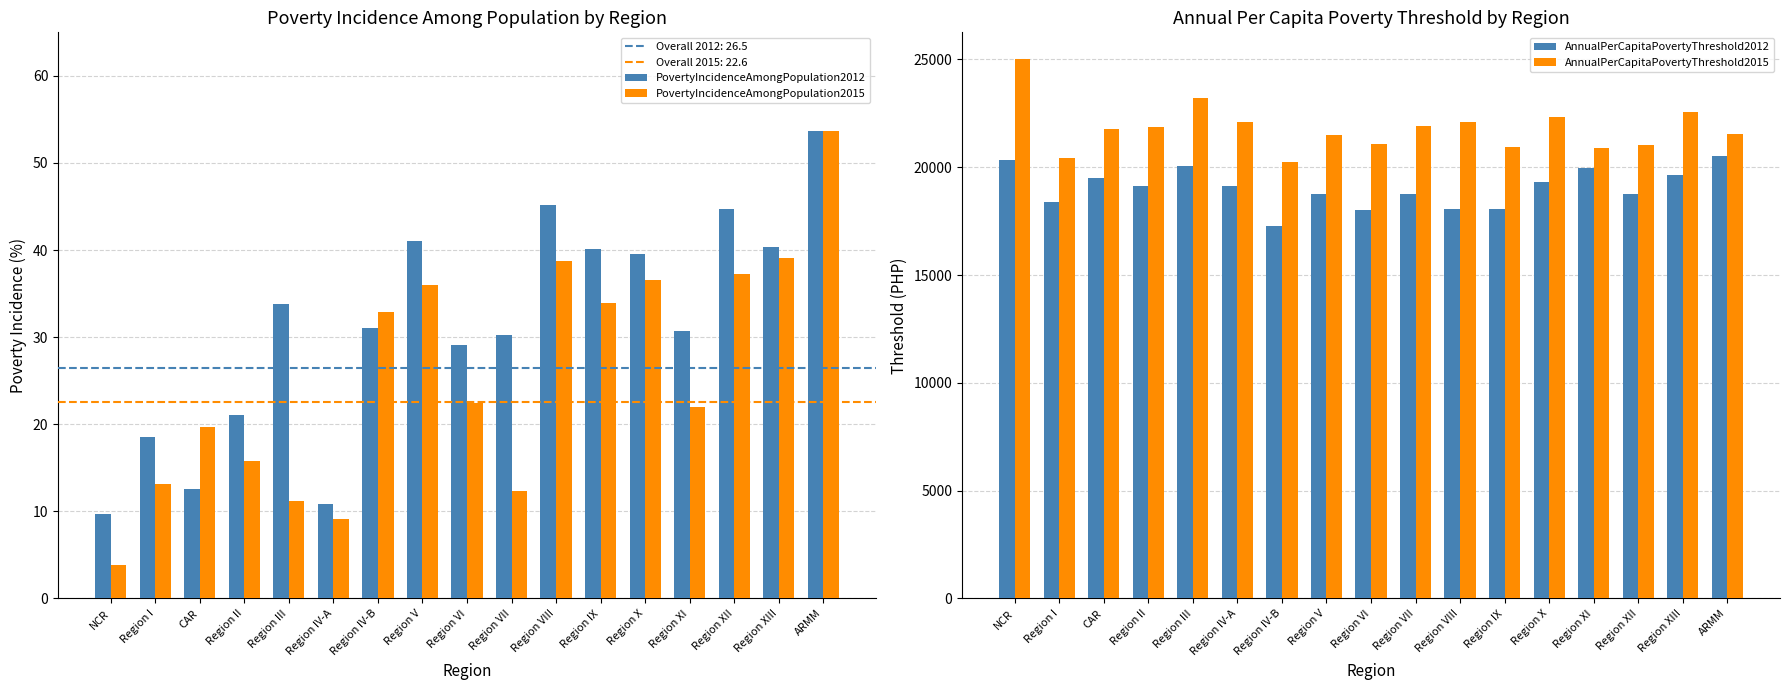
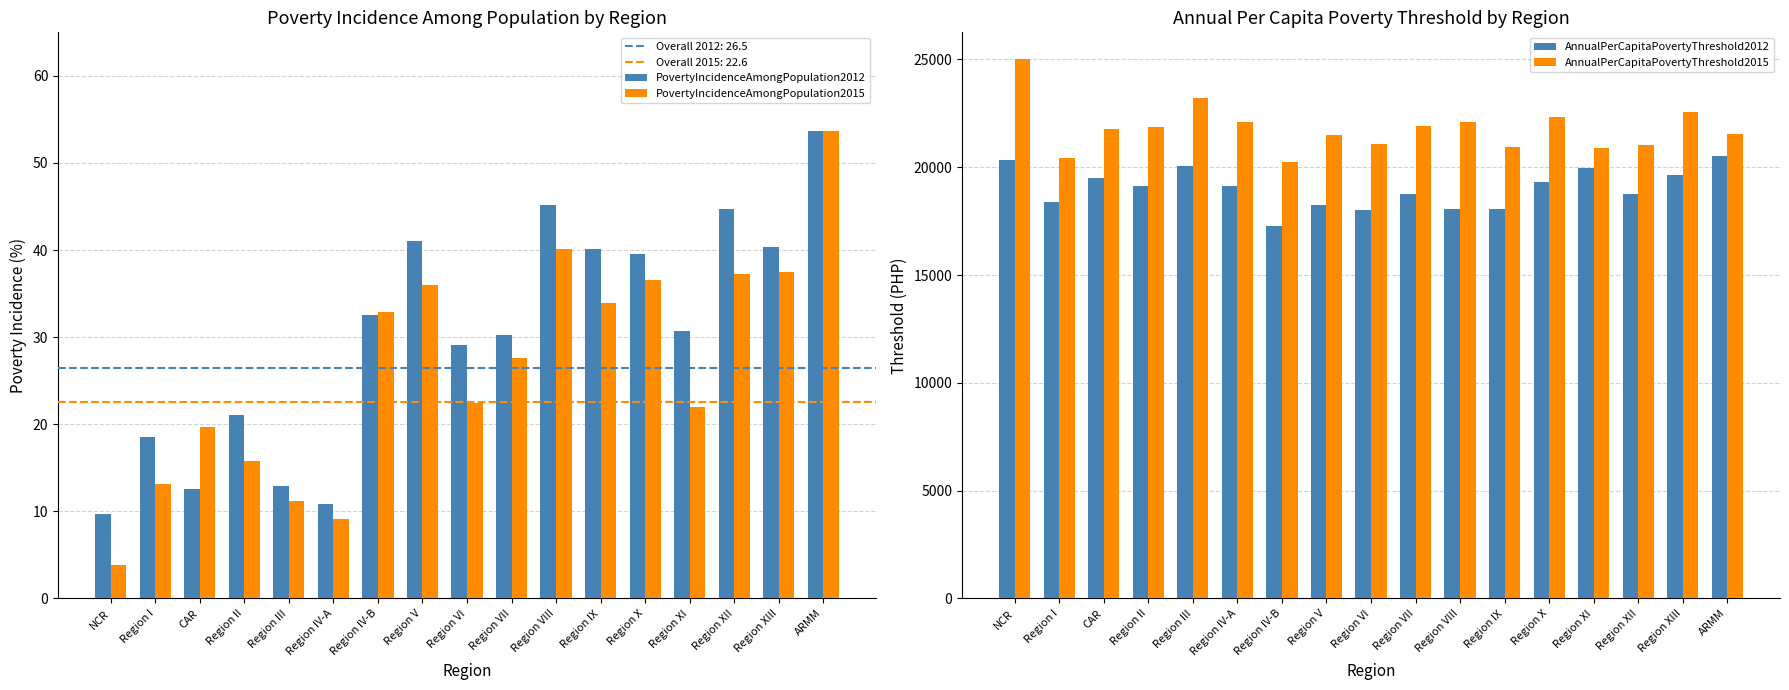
  {
    "Poverty Incidence Among Population by Region": {
      "PovertyIncidenceAmongPopulation2012": {
        "NCR": 10,
        "Region I": 19,
        "CAR": 13,
        "Region II": 21,
-       "Region III": 34,
+       "Region III": 13,
        "Region IV-A": 11,
-       "Region IV-B": 31,
+       "Region IV-B": 33,
        "Region V": 41,
        "Region VI": 29,
        "Region VII": 30,
        "Region VIII": 45,
        "Region IX": 40,
        "Region X": 40,
        "Region XI": 31,
        "Region XII": 45,
        "Region XIII": 40,
        "ARMM": 54
      },
      "PovertyIncidenceAmongPopulation2015": {
        "NCR": 4,
        "Region I": 13,
        "CAR": 20,
        "Region II": 16,
        "Region III": 11,
        "Region IV-A": 9,
        "Region IV-B": 33,
        "Region V": 36,
        "Region VI": 22,
-       "Region VII": 12,
-       "Region VIII": 39,
+       "Region VII": 28,
+       "Region VIII": 40,
        "Region IX": 34,
        "Region X": 37,
        "Region XI": 22,
        "Region XII": 37,
-       "Region XIII": 39,
+       "Region XIII": 38,
        "ARMM": 54
      }
    },
    "Annual Per Capita Poverty Threshold by Region": {
      "AnnualPerCapitaPovertyThreshold2012": {
        "NCR": 20300,
        "Region I": 18400,
        "CAR": 19500,
        "Region II": 19100,
        "Region III": 20100,
        "Region IV-A": 19100,
        "Region IV-B": 17300,
-       "Region V": 18800,
+       "Region V": 18300,
        "Region VI": 18000,
        "Region VII": 18800,
        "Region VIII": 18100,
        "Region IX": 18100,
        "Region X": 19300,
        "Region XI": 20000,
        "Region XII": 18700,
        "Region XIII": 19600,
        "ARMM": 20500
      },
      "AnnualPerCapitaPovertyThreshold2015": {
        "NCR": 25000,
        "Region I": 20400,
        "CAR": 21800,
        "Region II": 21900,
        "Region III": 23200,
        "Region IV-A": 22100,
        "Region IV-B": 20200,
        "Region V": 21500,
        "Region VI": 21100,
        "Region VII": 21900,
        "Region VIII": 22100,
        "Region IX": 20900,
        "Region X": 22300,
        "Region XI": 20900,
        "Region XII": 21000,
        "Region XIII": 22600,
        "ARMM": 21600
      }
    }
  }
